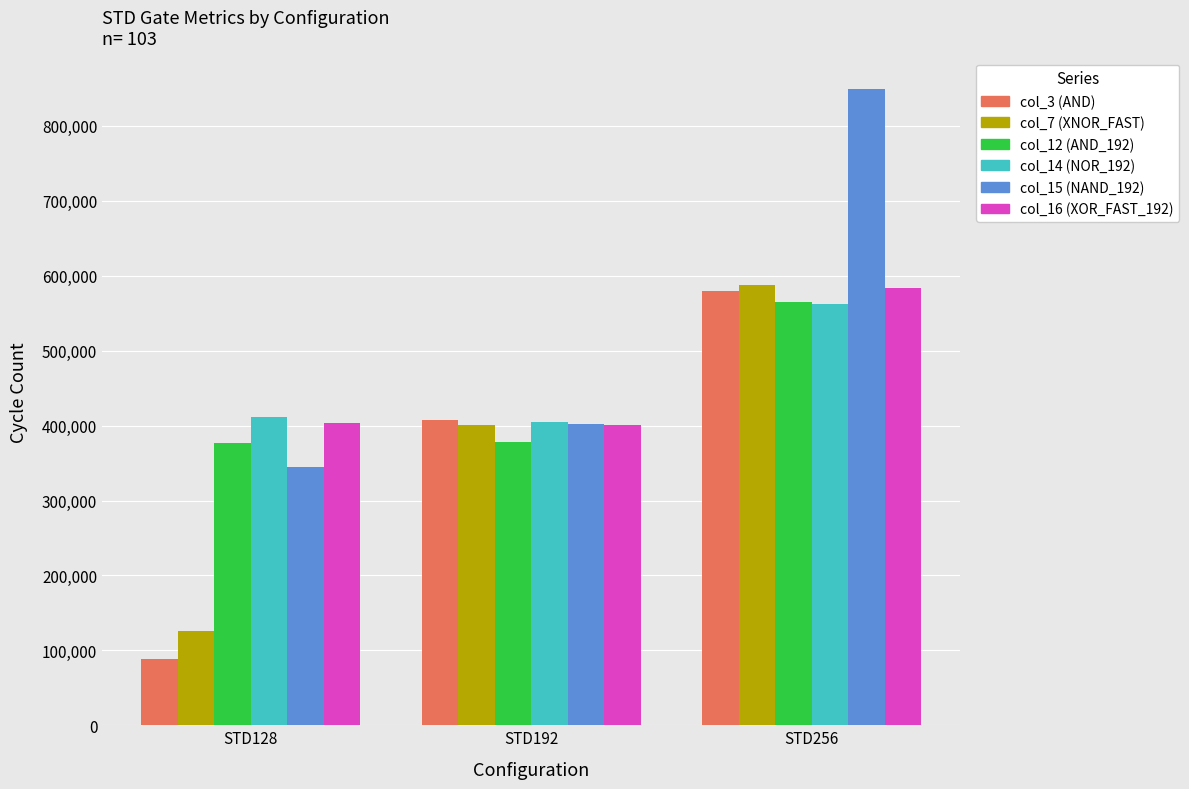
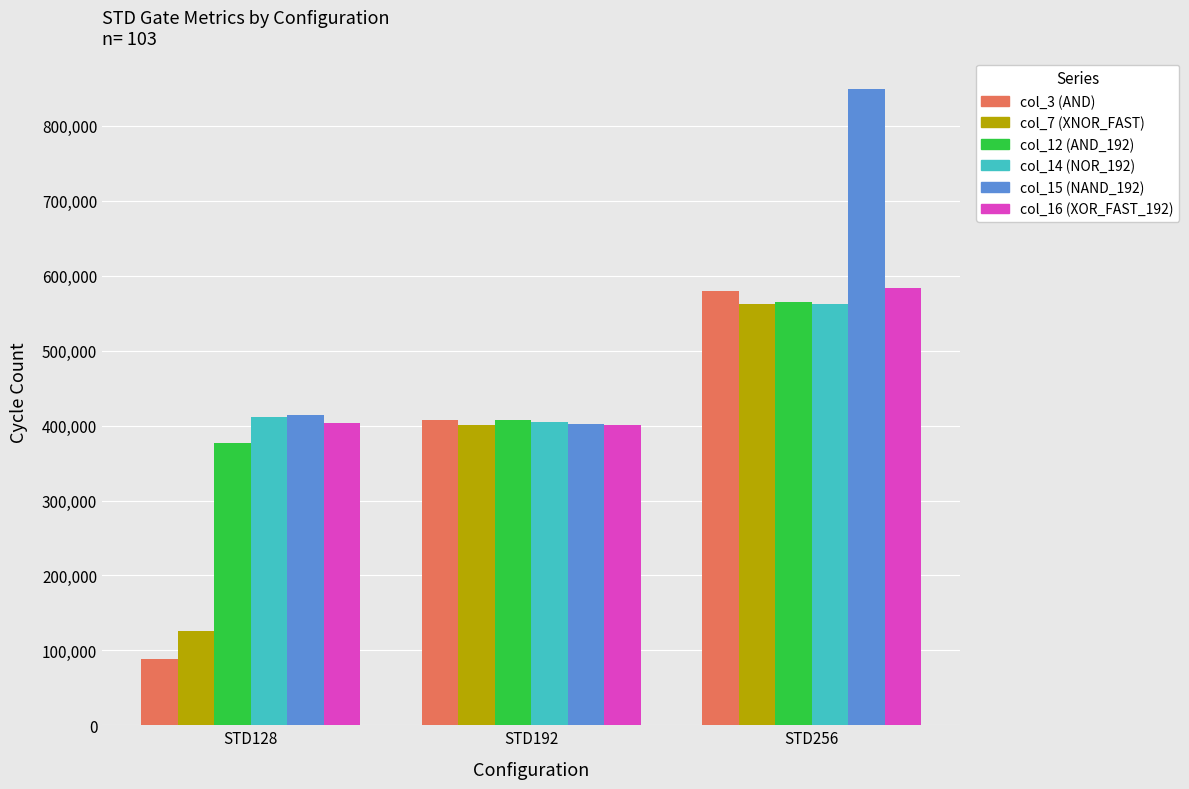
  {
    "col_3 (AND)": {
      "STD128": "90,000",
      "STD192": "410,000",
      "STD256": "580,000"
    },
    "col_7 (XNOR_FAST)": {
      "STD128": "130,000",
      "STD192": "400,000",
-     "STD256": "590,000"
+     "STD256": "560,000"
    },
    "col_12 (AND_192)": {
      "STD128": "380,000",
-     "STD192": "380,000",
+     "STD192": "410,000",
      "STD256": "560,000"
    },
    "col_14 (NOR_192)": {
      "STD128": "410,000",
      "STD192": "410,000",
      "STD256": "560,000"
    },
    "col_15 (NAND_192)": {
-     "STD128": "350,000",
+     "STD128": "410,000",
      "STD192": "400,000",
      "STD256": "850,000"
    },
    "col_16 (XOR_FAST_192)": {
      "STD128": "400,000",
      "STD192": "400,000",
      "STD256": "580,000"
    }
  }
